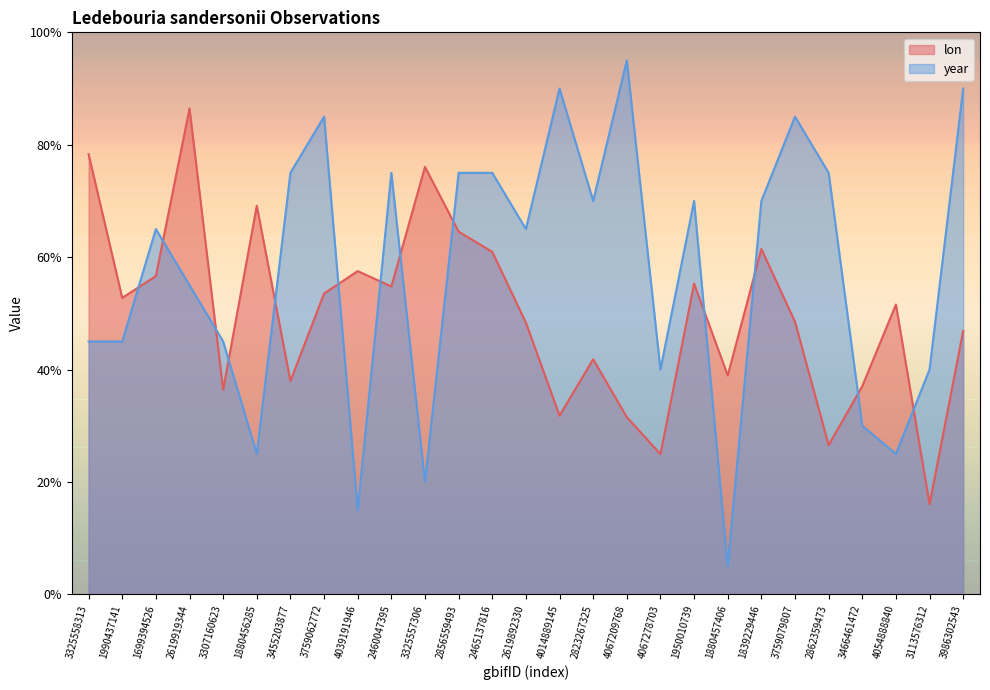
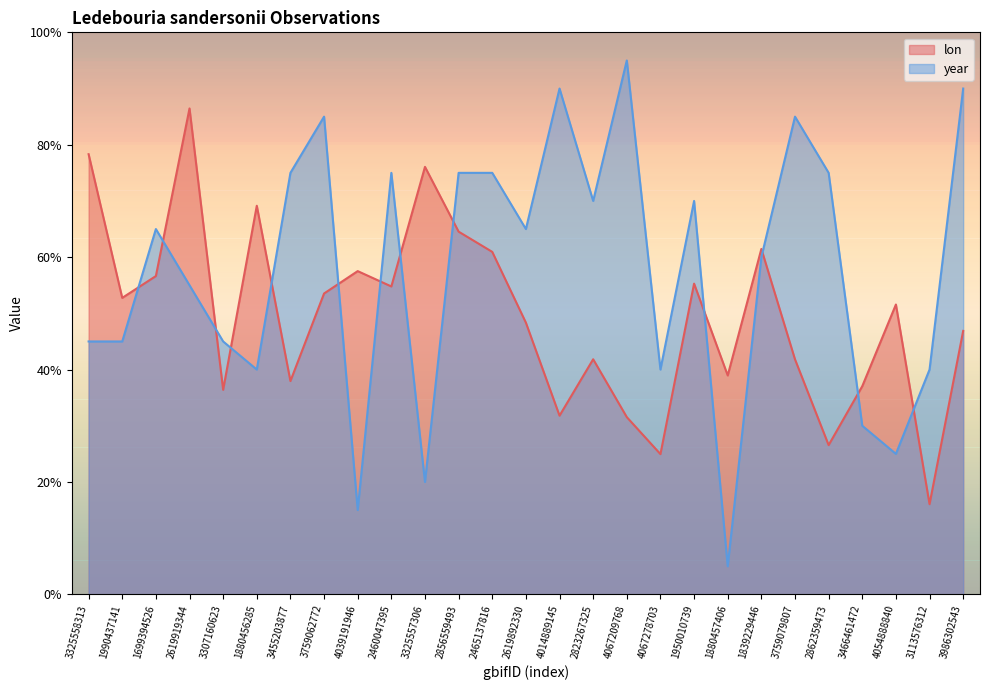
  {
    "lon": {
      "3325558313": "78%",
      "1990437141": "53%",
      "1699394526": "57%",
      "2619919344": "86%",
      "3307160623": "36%",
      "1880456285": "69%",
      "3455203877": "38%",
      "3759062772": "54%",
      "4039191946": "58%",
      "2460047395": "55%",
      "3325557306": "76%",
      "2856559493": "65%",
      "2465137816": "61%",
      "2619892330": "48%",
      "4014889145": "32%",
      "2823267325": "42%",
      "4067209768": "32%",
      "4067278703": "25%",
      "1950010739": "55%",
      "1880457406": "39%",
      "1839229446": "61%",
-     "3759079807": "49%",
+     "3759079807": "42%",
      "2862359473": "27%",
      "3466461472": "37%",
      "4054888840": "52%",
      "3113576312": "16%",
      "3986302543": "47%"
    },
    "year": {
      "3325558313": "45%",
      "1990437141": "45%",
      "1699394526": "65%",
      "2619919344": "55%",
      "3307160623": "45%",
-     "1880456285": "25%",
+     "1880456285": "40%",
      "3455203877": "75%",
      "3759062772": "85%",
      "4039191946": "15%",
      "2460047395": "75%",
      "3325557306": "20%",
      "2856559493": "75%",
      "2465137816": "75%",
      "2619892330": "65%",
      "4014889145": "90%",
      "2823267325": "70%",
      "4067209768": "95%",
      "4067278703": "40%",
      "1950010739": "70%",
      "1880457406": "5%",
-     "1839229446": "70%",
+     "1839229446": "60%",
      "3759079807": "85%",
      "2862359473": "75%",
      "3466461472": "30%",
      "4054888840": "25%",
      "3113576312": "40%",
      "3986302543": "90%"
    }
  }
